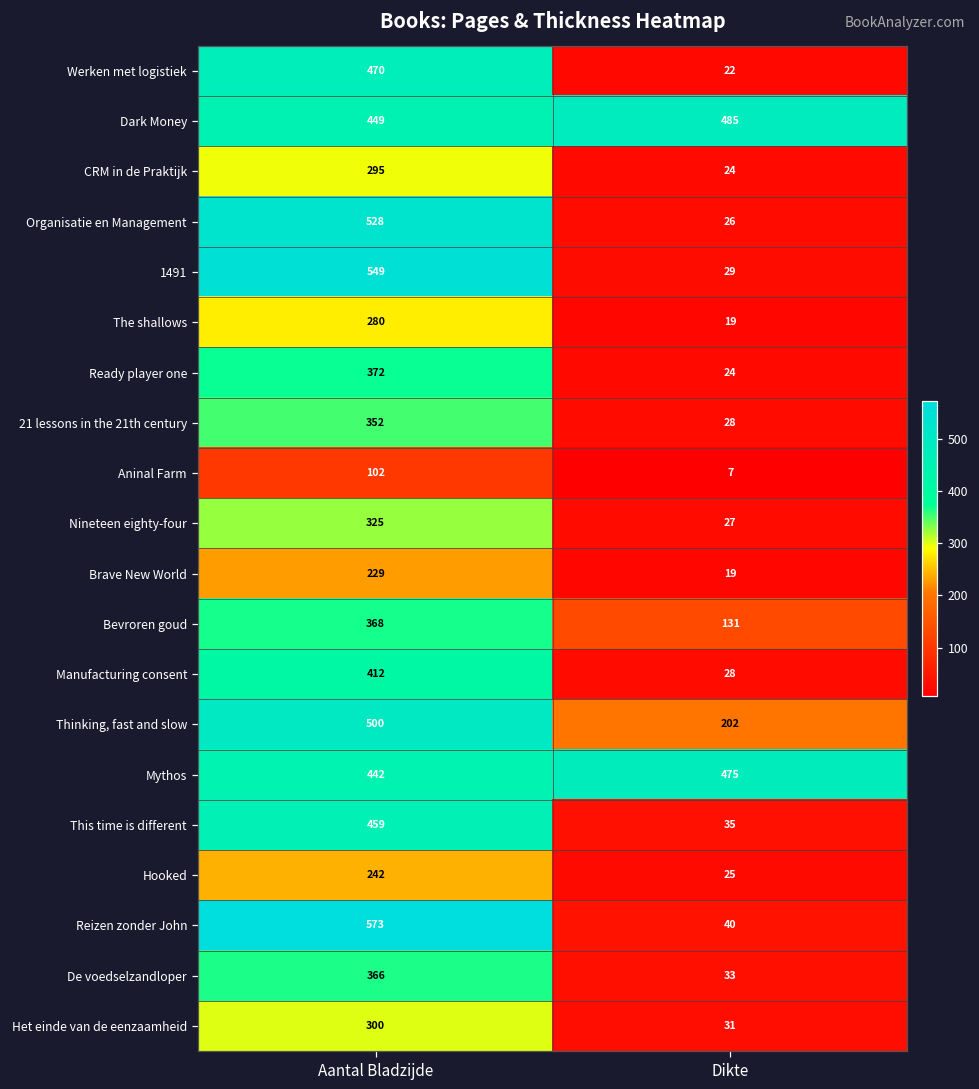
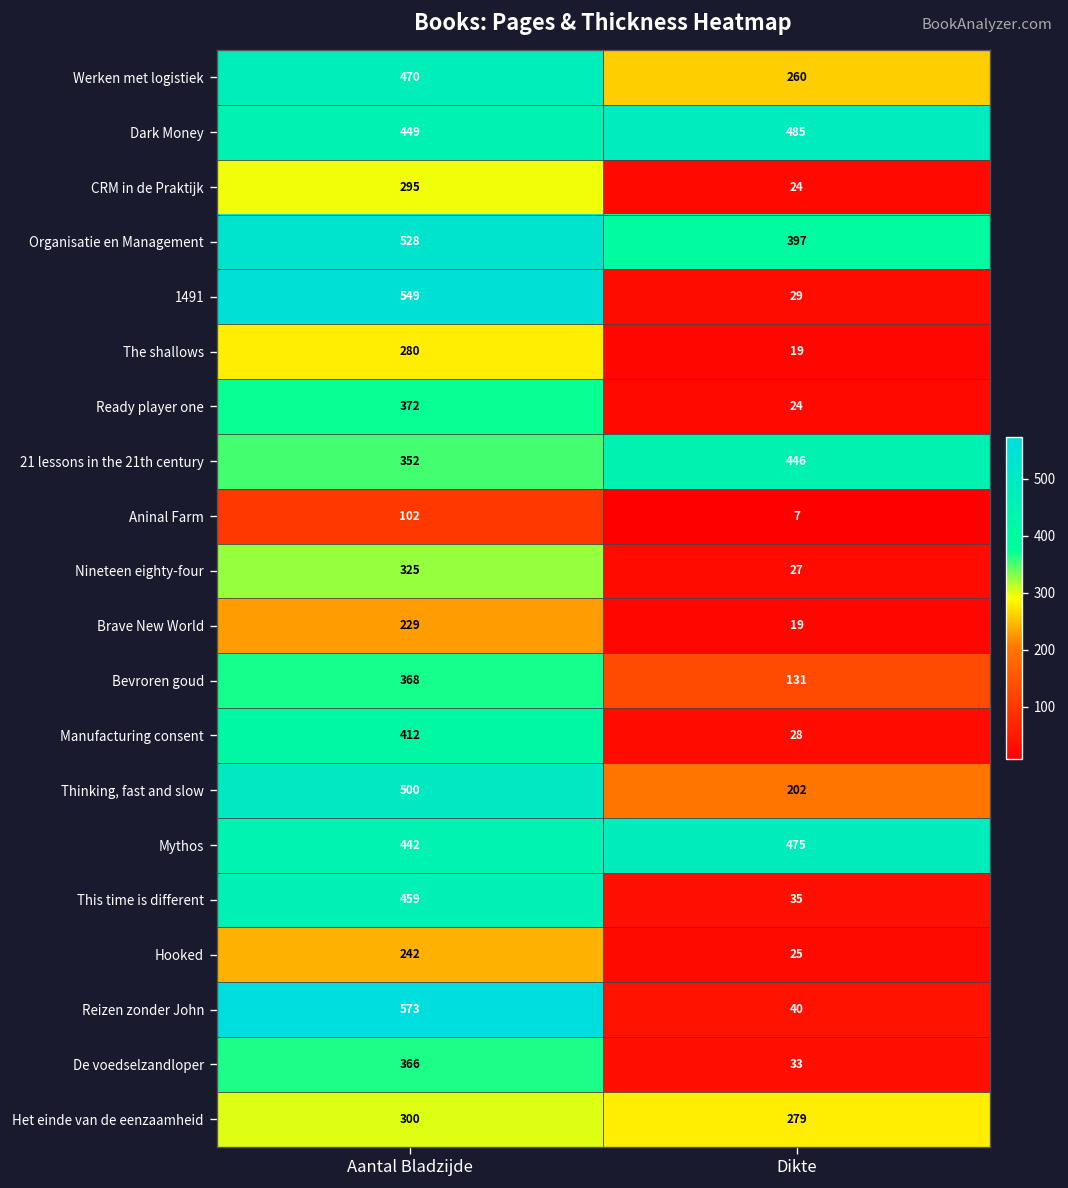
  {
    "Werken met logistiek": {
      "Aantal Bladzijde": 470,
-     "Dikte": 22
+     "Dikte": 260
    },
    "Dark Money": {
      "Aantal Bladzijde": 449,
      "Dikte": 485
    },
    "CRM in de Praktijk": {
      "Aantal Bladzijde": 295,
      "Dikte": 24
    },
    "Organisatie en Management": {
      "Aantal Bladzijde": 528,
-     "Dikte": 26
+     "Dikte": 397
    },
    "1491": {
      "Aantal Bladzijde": 549,
      "Dikte": 29
    },
    "The shallows": {
      "Aantal Bladzijde": 280,
      "Dikte": 19
    },
    "Ready player one": {
      "Aantal Bladzijde": 372,
      "Dikte": 24
    },
    "21 lessons in the 21th century": {
      "Aantal Bladzijde": 352,
-     "Dikte": 28
+     "Dikte": 446
    },
    "Aninal Farm": {
      "Aantal Bladzijde": 102,
      "Dikte": 7
    },
    "Nineteen eighty-four": {
      "Aantal Bladzijde": 325,
      "Dikte": 27
    },
    "Brave New World": {
      "Aantal Bladzijde": 229,
      "Dikte": 19
    },
    "Bevroren goud": {
      "Aantal Bladzijde": 368,
      "Dikte": 131
    },
    "Manufacturing consent": {
      "Aantal Bladzijde": 412,
      "Dikte": 28
    },
    "Thinking, fast and slow": {
      "Aantal Bladzijde": 500,
      "Dikte": 202
    },
    "Mythos": {
      "Aantal Bladzijde": 442,
      "Dikte": 475
    },
    "This time is different": {
      "Aantal Bladzijde": 459,
      "Dikte": 35
    },
    "Hooked": {
      "Aantal Bladzijde": 242,
      "Dikte": 25
    },
    "Reizen zonder John": {
      "Aantal Bladzijde": 573,
      "Dikte": 40
    },
    "De voedselzandloper": {
      "Aantal Bladzijde": 366,
      "Dikte": 33
    },
    "Het einde van de eenzaamheid": {
      "Aantal Bladzijde": 300,
-     "Dikte": 31
+     "Dikte": 279
    }
  }
